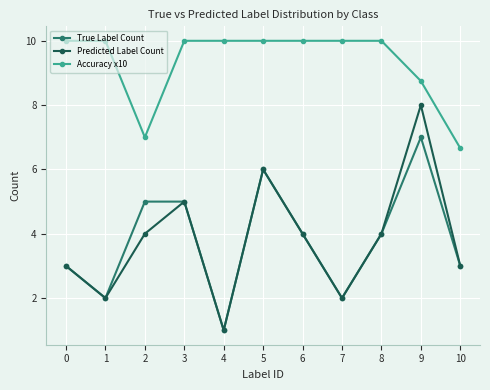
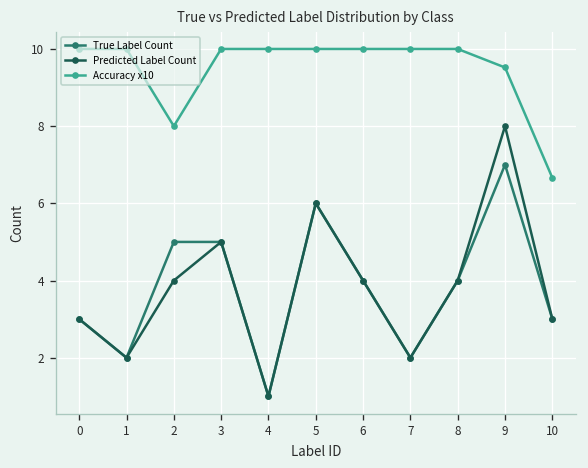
  {
    "Accuracy x10": {
-     "2": 7.0,
+     "2": 8.0,
      "3": 10.0,
      "4": 10.0,
      "5": 10.0,
      "6": 10.0,
      "7": 10.0,
      "8": 10.0,
-     "9": 8.8,
+     "9": 9.5,
      "10": 6.7
    }
  }
